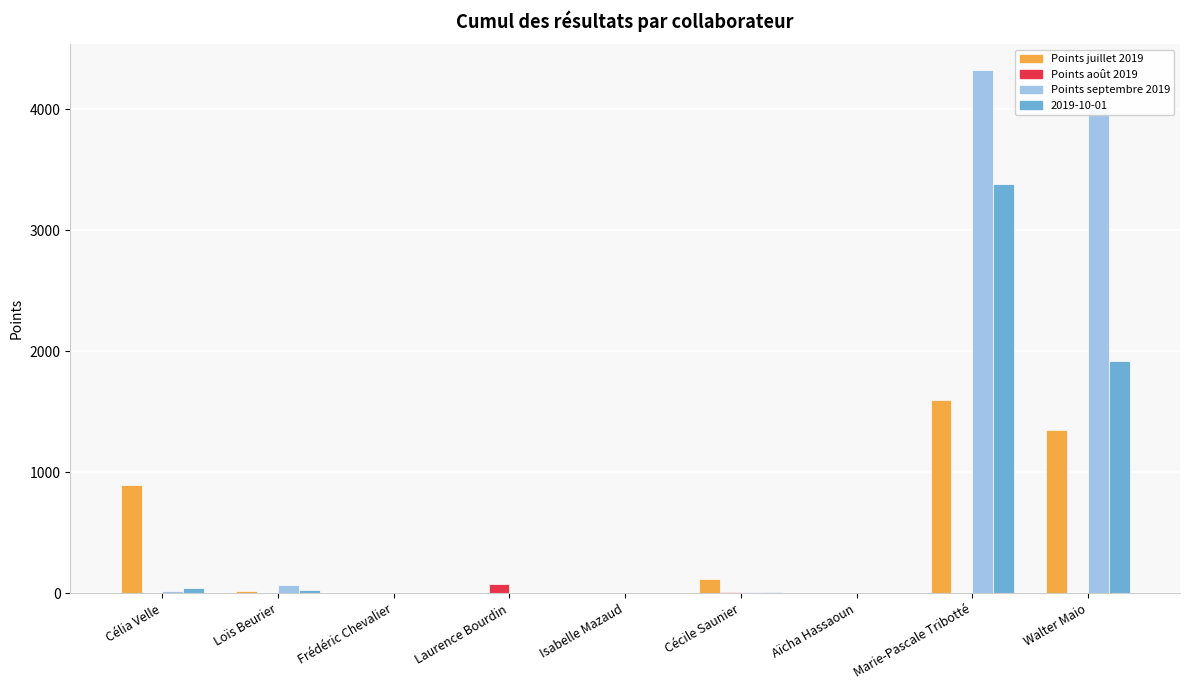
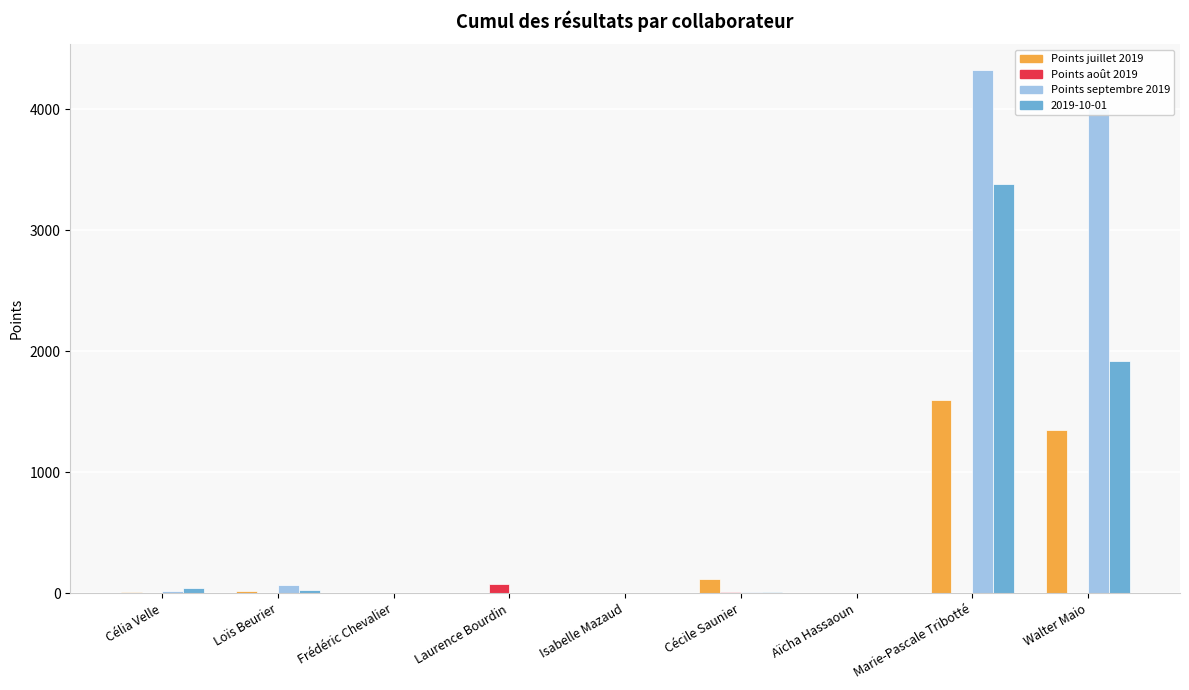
  {
    "Points juillet 2019": {
-     "Célia Velle": 900,
+     "Célia Velle": 10,
      "Cécile Saunier": 110,
      "Aïcha Hassaoun": 0,
      "Marie-Pascale Tribotté": 1600,
      "Walter Maio": 1350
    },
    "Points août 2019": {
      "Célia Velle": 0,
      "Loïs Beurier": 0,
      "Frédéric Chevalier": 0,
      "Laurence Bourdin": 80,
      "Marie-Pascale Tribotté": 0,
      "Walter Maio": 0
    }
  }
